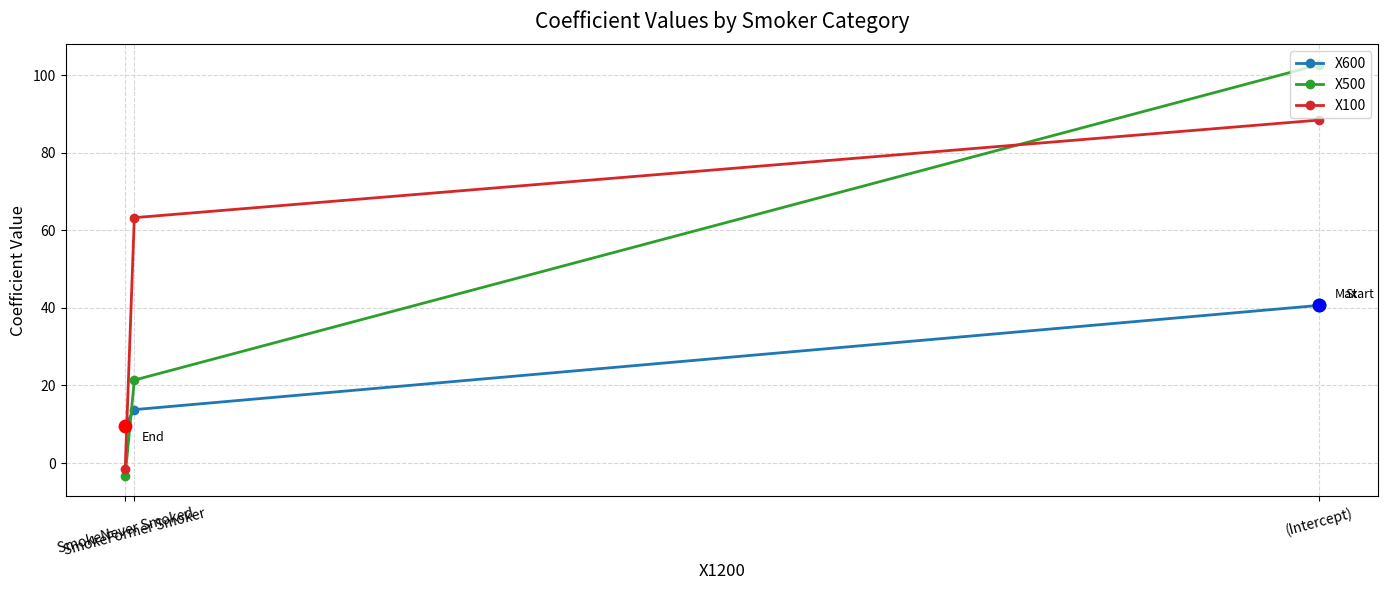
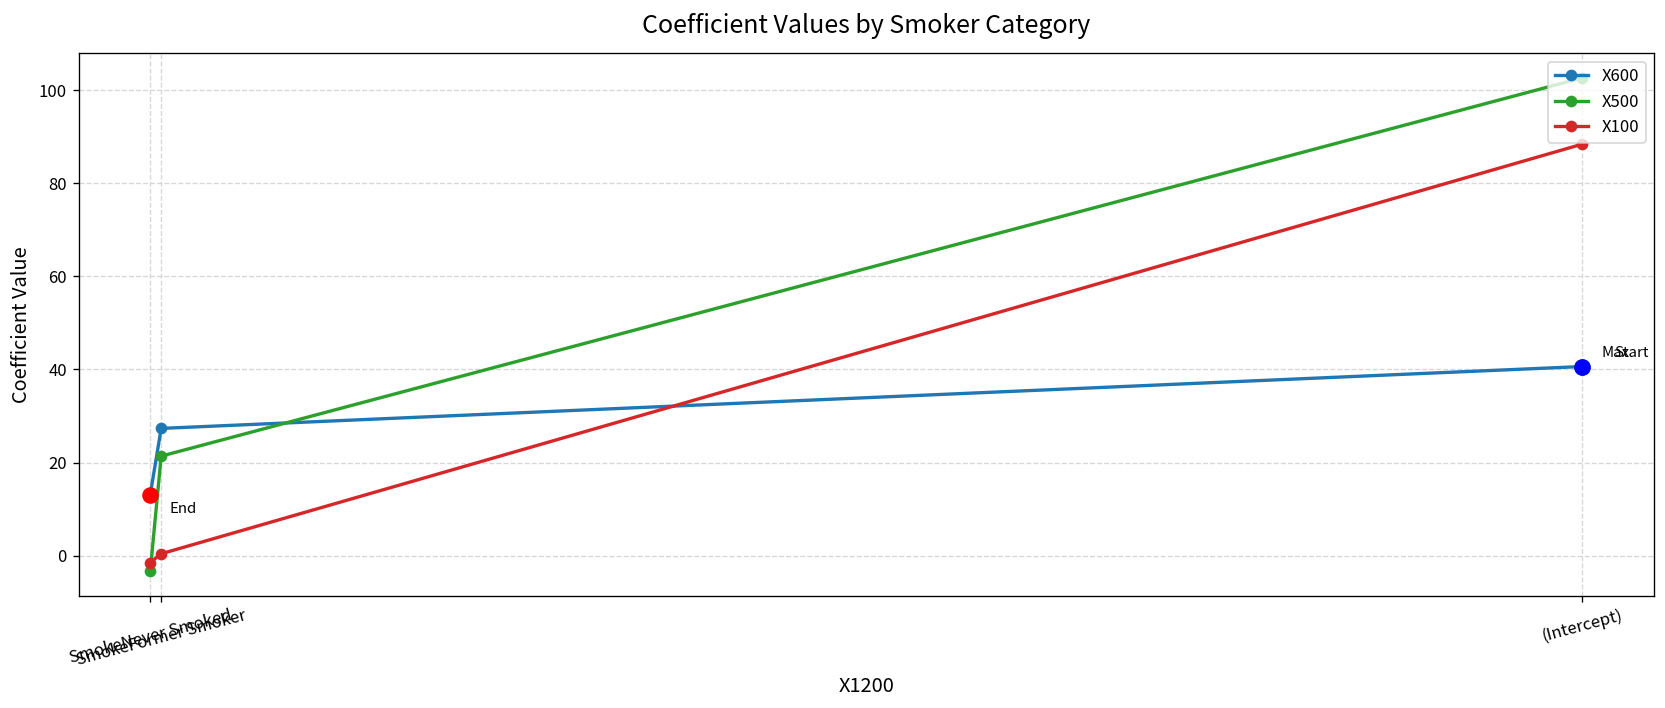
  {
    "X600": {
-     "SmokeNever Smoked": 10,
-     "SmokeFormer Smoker": 14
+     "SmokeNever Smoked": 13,
+     "SmokeFormer Smoker": 27
    },
    "X500": {
      "SmokeNever Smoked": -3,
      "SmokeFormer Smoker": 21
    },
    "X100": {
      "SmokeNever Smoked": -1,
-     "SmokeFormer Smoker": 63,
+     "SmokeFormer Smoker": 0,
      "(Intercept)": 88
    }
  }
